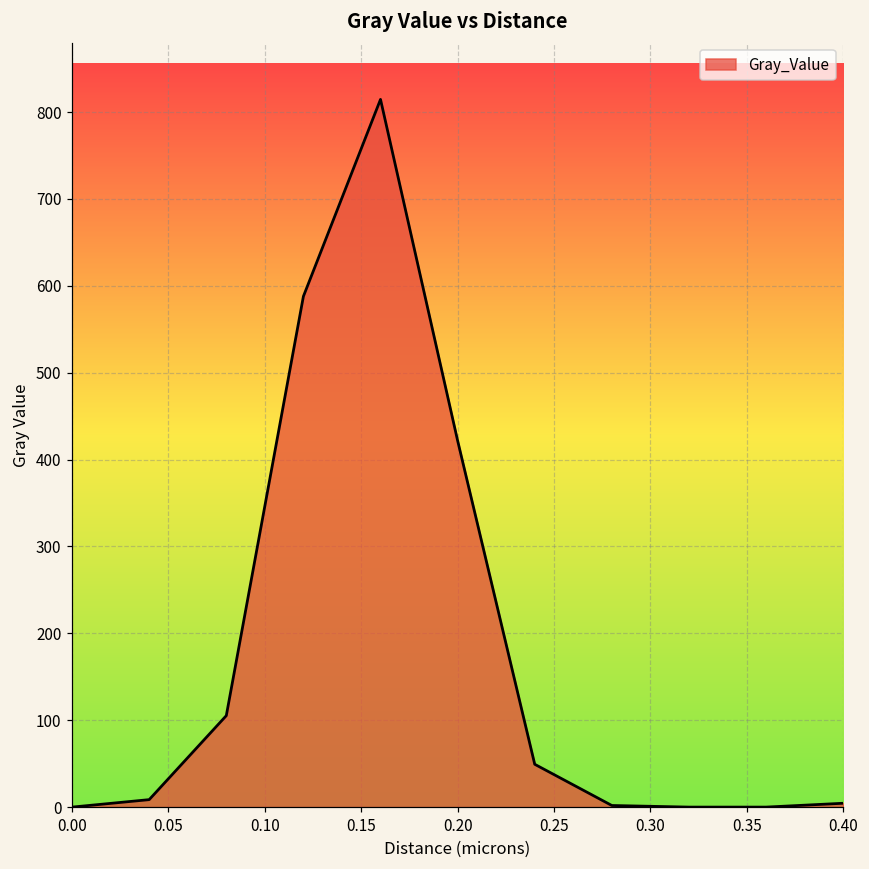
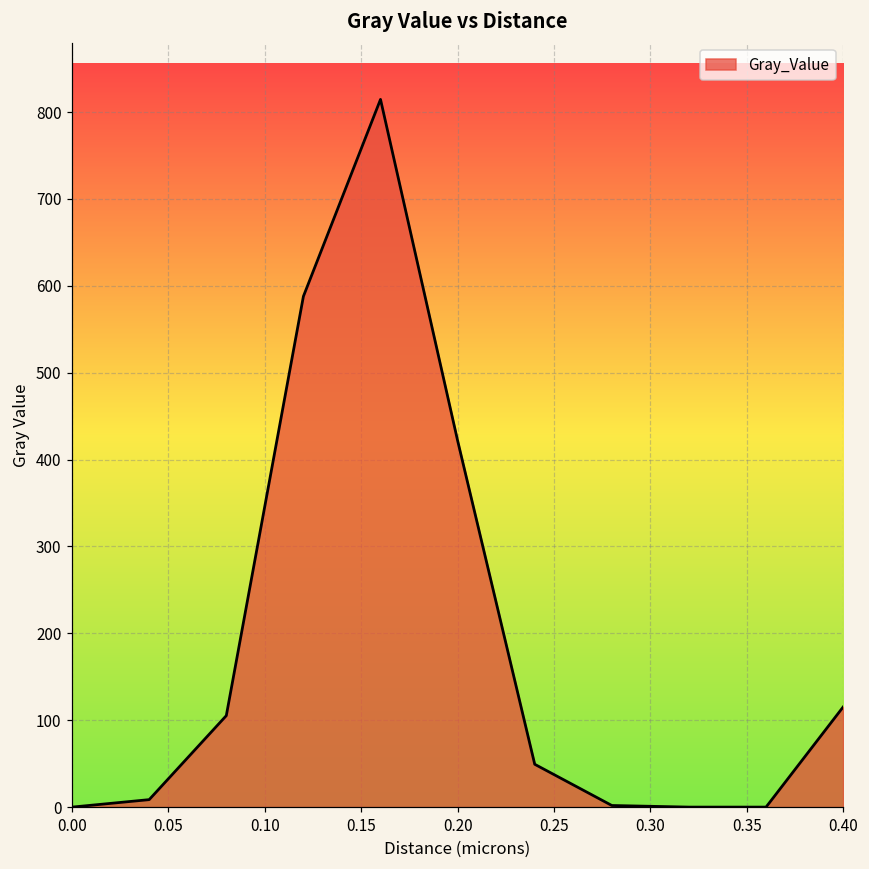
  {
    "0.00": 0,
    "0.20": 420,
-   "0.40": 0
+   "0.40": 120
  }
